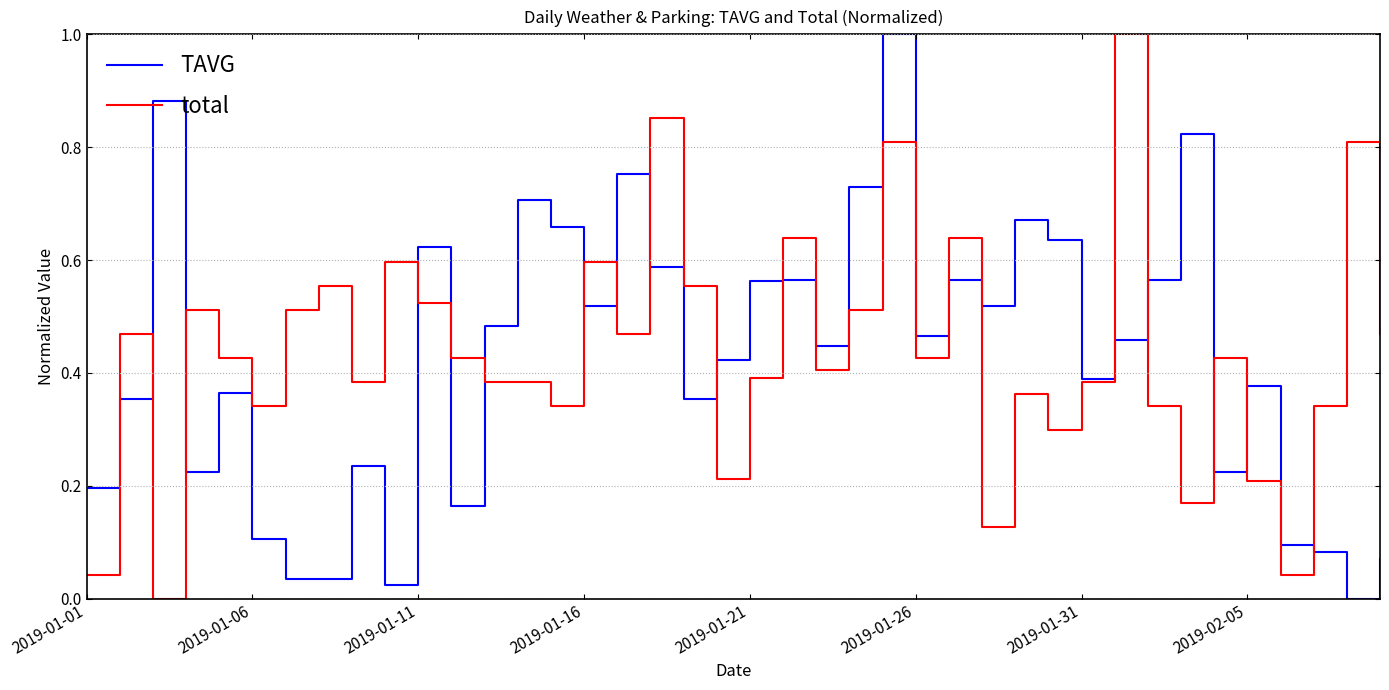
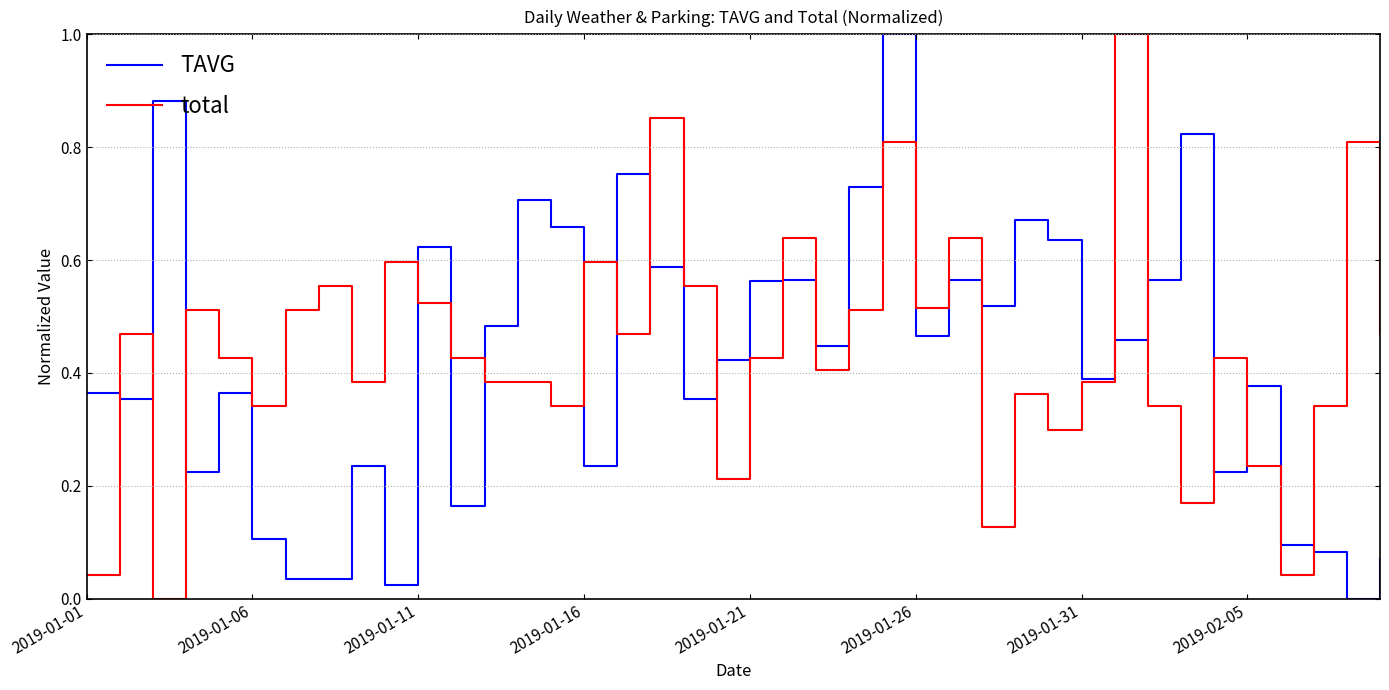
  {
    "TAVG": {
-     "2019-01-01": 0.20,
+     "2019-01-01": 0.36,
      "2019-01-06": 0.11,
      "2019-01-11": 0.62,
-     "2019-01-16": 0.52,
+     "2019-01-16": 0.24,
      "2019-01-21": 0.56,
      "2019-01-26": 0.47,
      "2019-01-31": 0.39,
      "2019-02-05": 0.38
    },
    "total": {
      "2019-01-01": 0.04,
      "2019-01-06": 0.34,
      "2019-01-11": 0.52,
      "2019-01-16": 0.60,
-     "2019-01-21": 0.39,
-     "2019-01-26": 0.43,
+     "2019-01-21": 0.43,
+     "2019-01-26": 0.51,
      "2019-01-31": 0.38,
-     "2019-02-05": 0.21
+     "2019-02-05": 0.23
    }
  }
